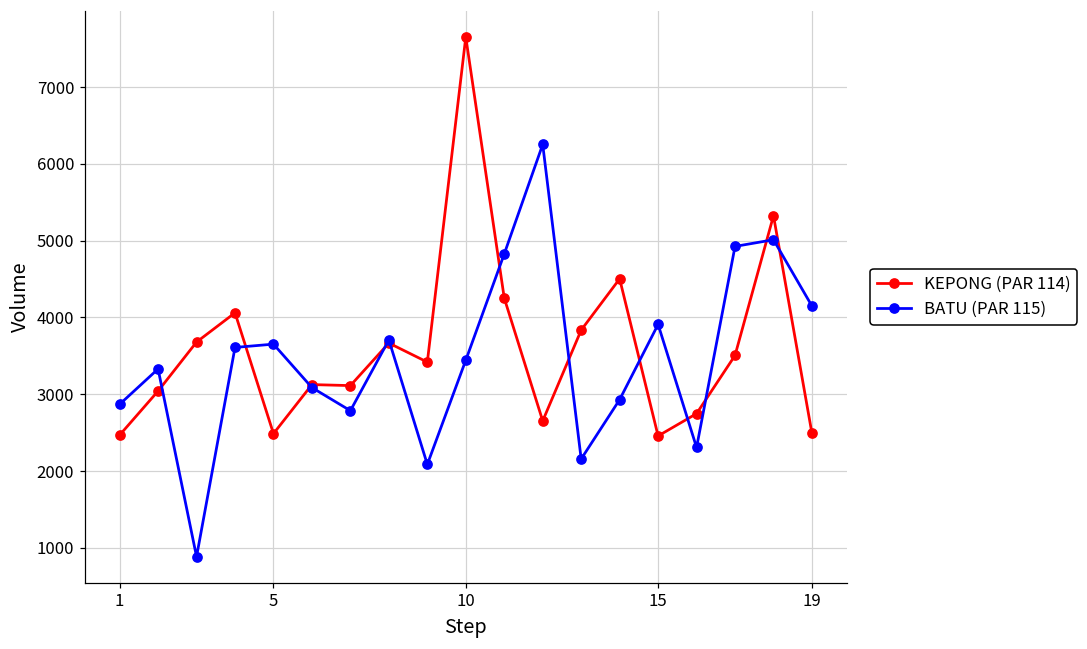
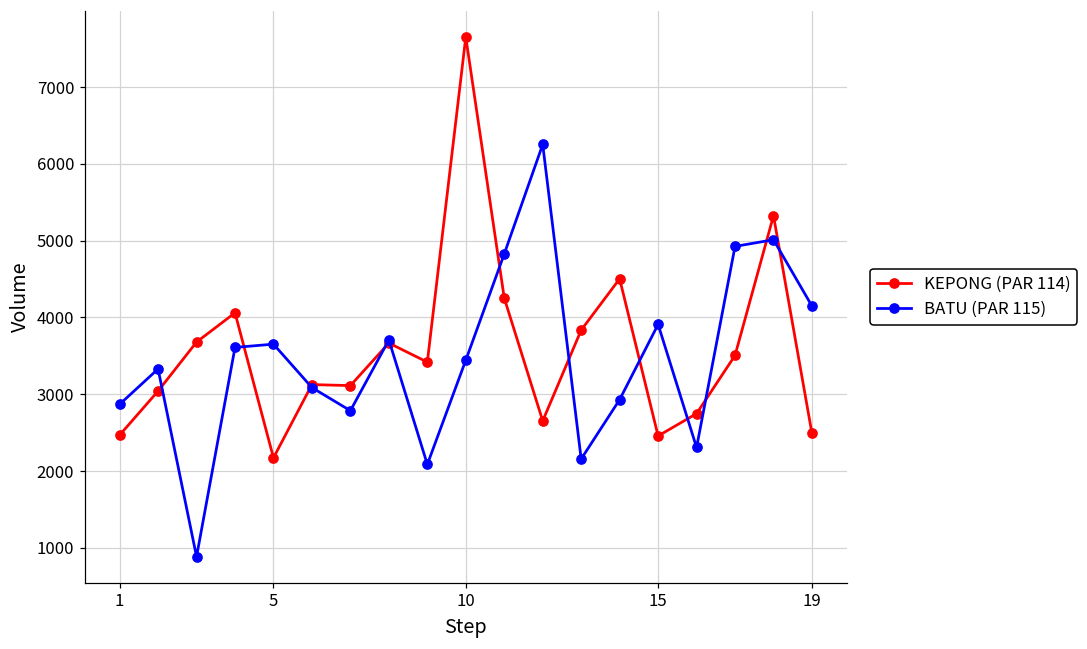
  {
    "KEPONG (PAR 114)": {
      "1": 2500,
-     "5": 2500,
+     "5": 2200,
      "10": 7700,
      "15": 2500,
      "19": 2500
    },
    "BATU (PAR 115)": {
      "1": 2900,
      "5": 3700,
      "10": 3400,
      "15": 3900,
      "19": 4100
    }
  }
